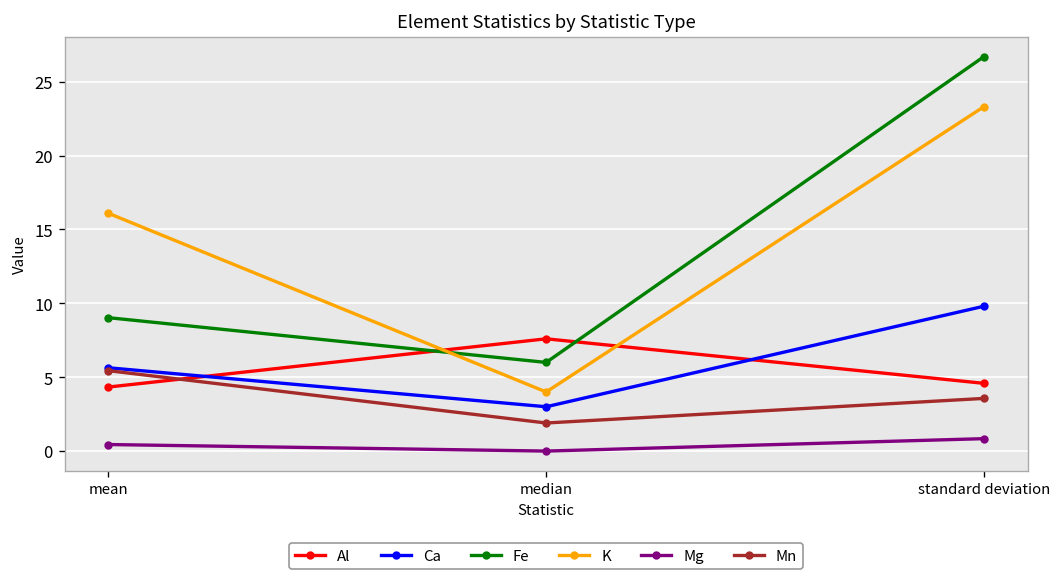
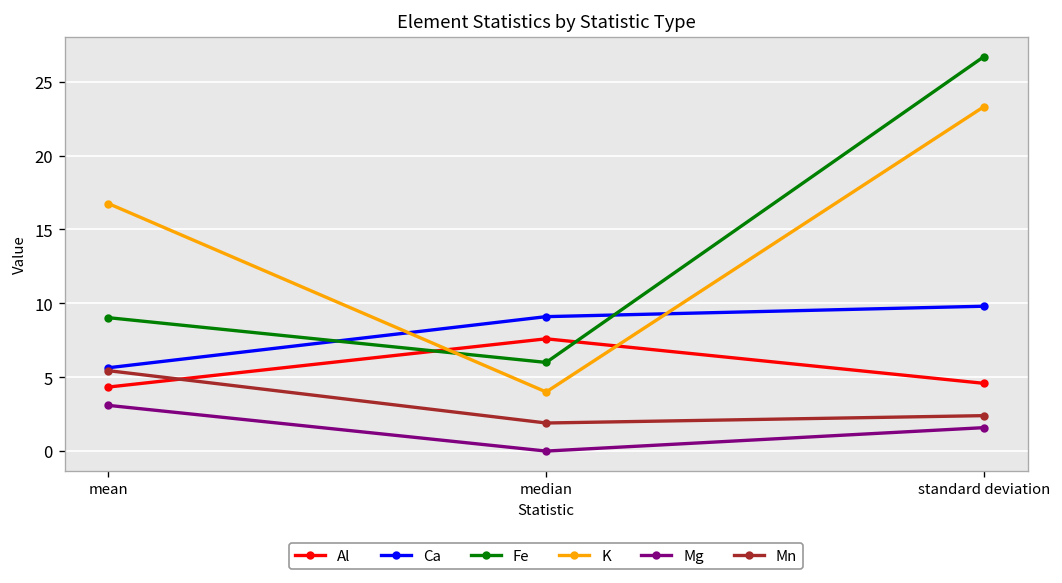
  {
    "Al": {
      "mean": 4.3,
      "median": 7.6,
      "standard deviation": 4.6
    },
    "Ca": {
-     "median": 3.0,
+     "median": 9.1,
      "standard deviation": 9.8
    },
    "Fe": {
      "mean": 9.0,
      "median": 6.0,
      "standard deviation": 26.7
    },
    "K": {
-     "mean": 16.1,
+     "mean": 16.8,
      "median": 4.0,
      "standard deviation": 23.3
    },
    "Mg": {
-     "mean": 0.4,
+     "mean": 3.1,
      "median": 0.0,
-     "standard deviation": 0.8
+     "standard deviation": 1.6
    },
    "Mn": {
      "median": 1.9,
-     "standard deviation": 3.6
+     "standard deviation": 2.4
    }
  }
